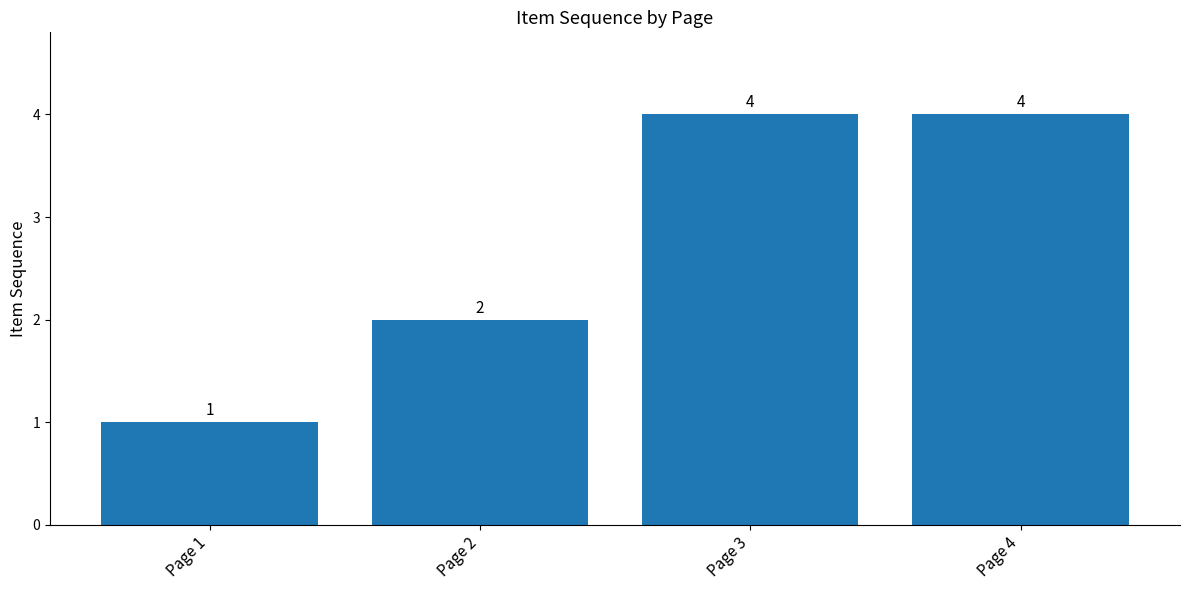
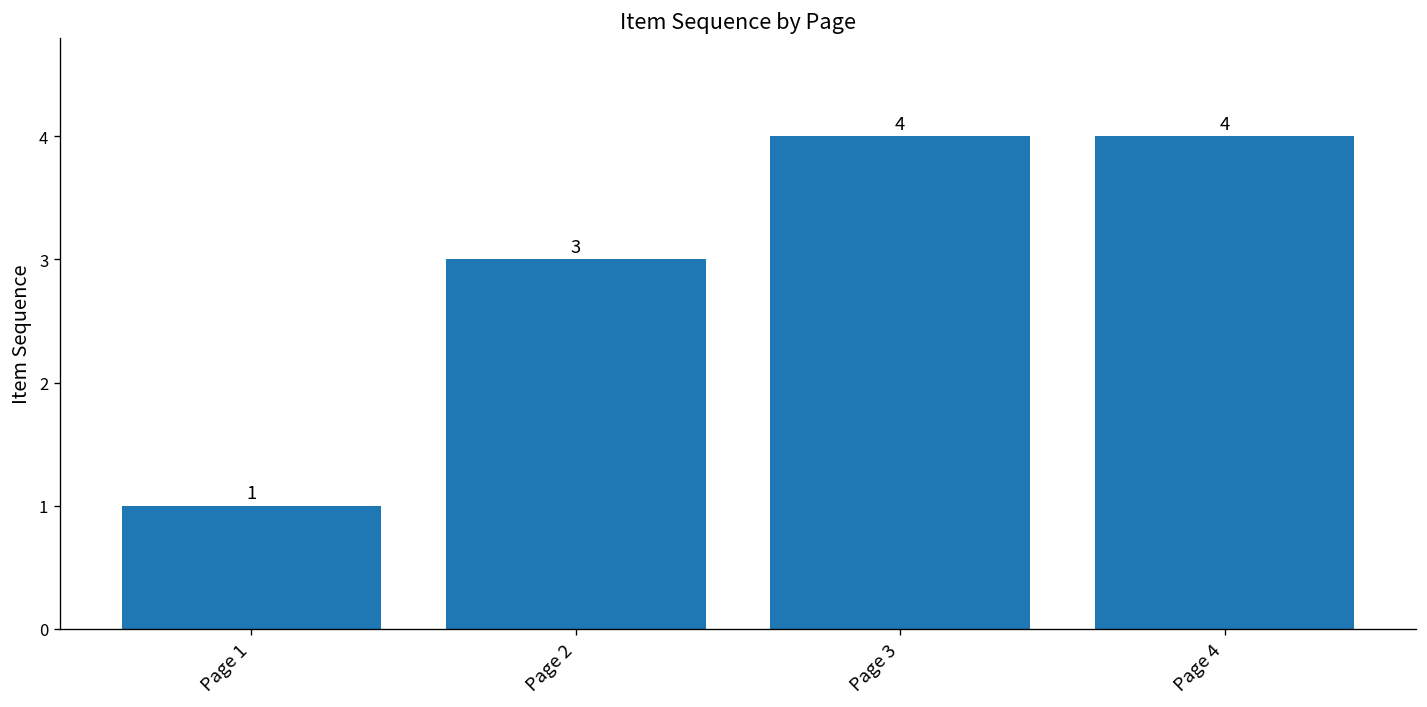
  {
    "Page 1": 1,
-   "Page 2": 2,
+   "Page 2": 3,
    "Page 3": 4,
    "Page 4": 4
  }
